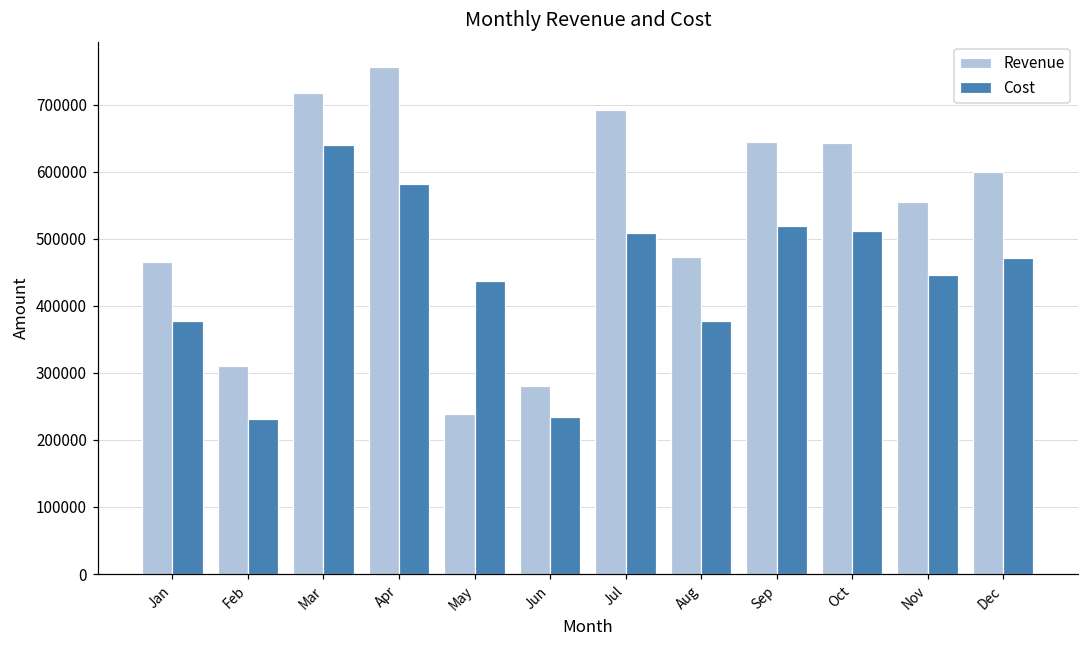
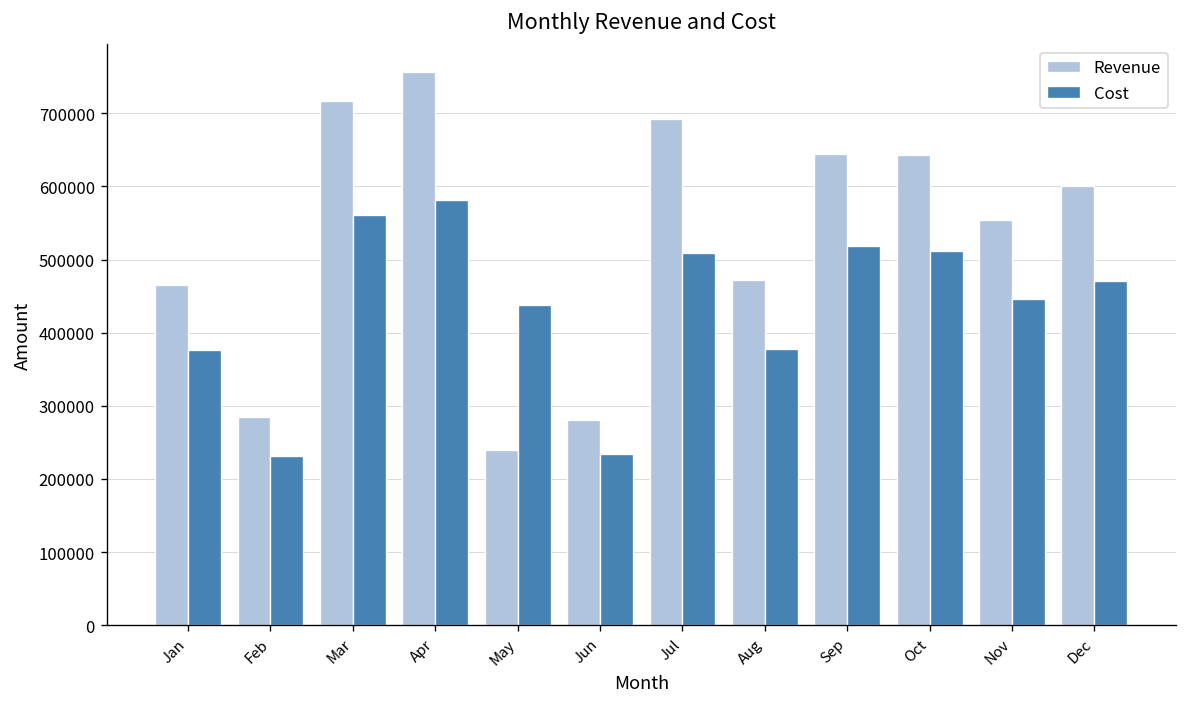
  {
    "Revenue": {
      "Jan": 470000,
-     "Feb": 310000,
+     "Feb": 290000,
      "Mar": 720000,
      "Apr": 760000,
      "May": 240000,
      "Jun": 280000,
      "Jul": 690000,
      "Aug": 470000,
      "Sep": 640000,
      "Oct": 640000,
      "Nov": 550000,
      "Dec": 600000
    },
    "Cost": {
      "Jan": 380000,
      "Feb": 230000,
-     "Mar": 640000,
+     "Mar": 560000,
      "Apr": 580000,
      "May": 440000,
      "Jun": 230000,
      "Jul": 510000,
      "Aug": 380000,
      "Sep": 520000,
      "Oct": 510000,
      "Nov": 450000,
      "Dec": 470000
    }
  }
